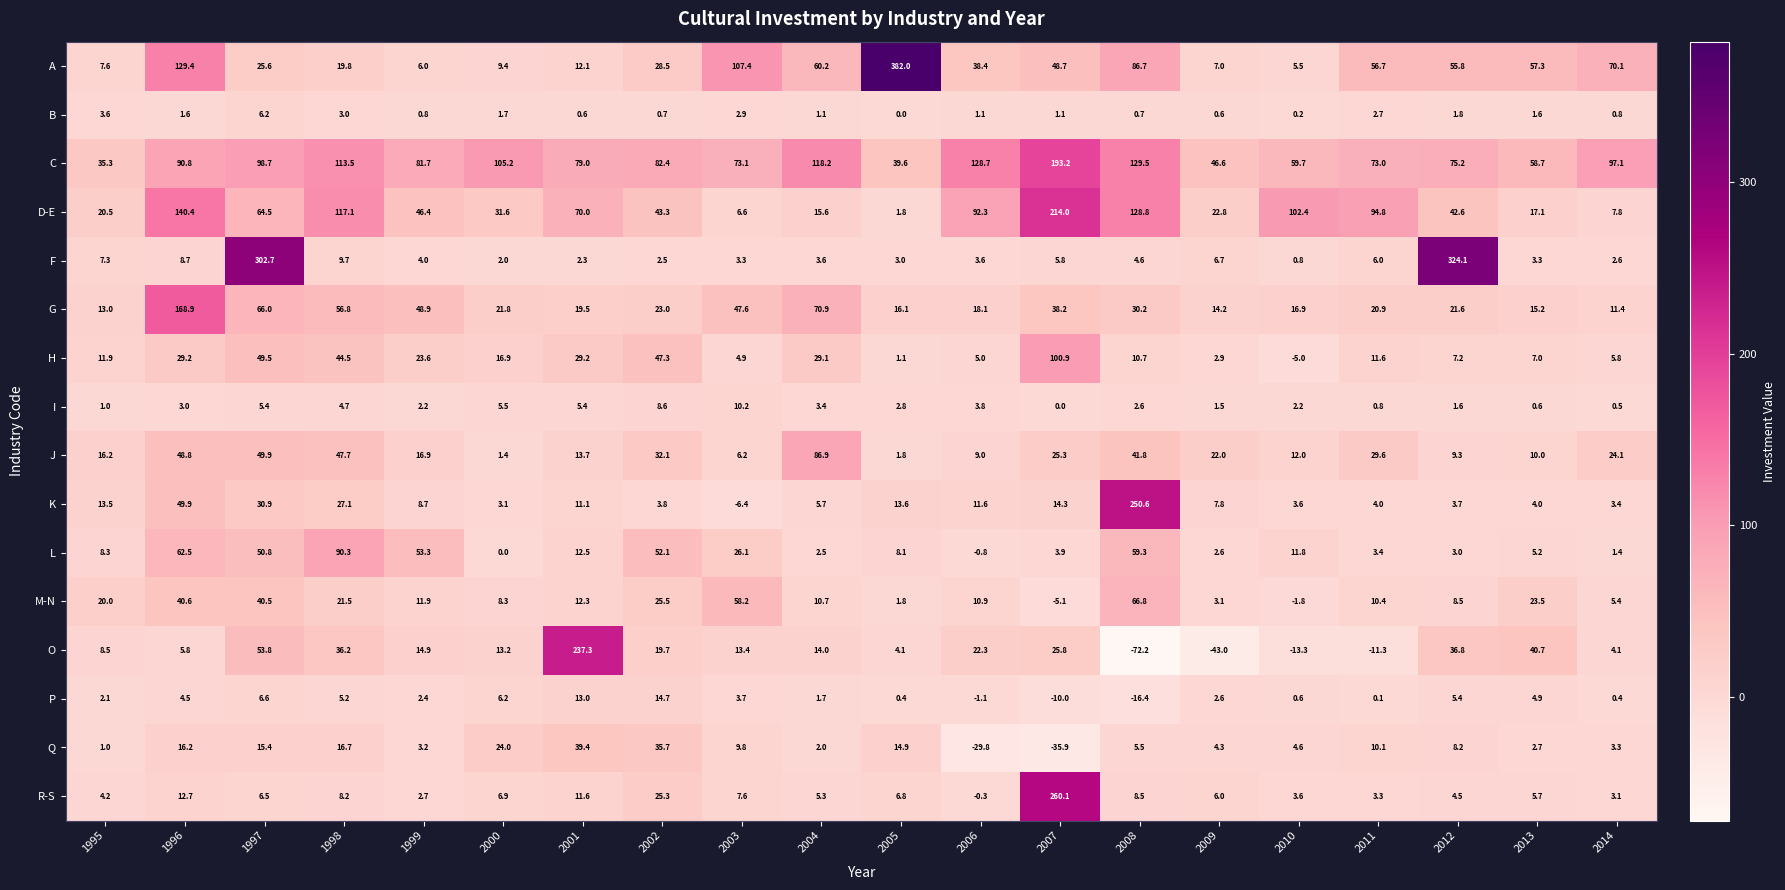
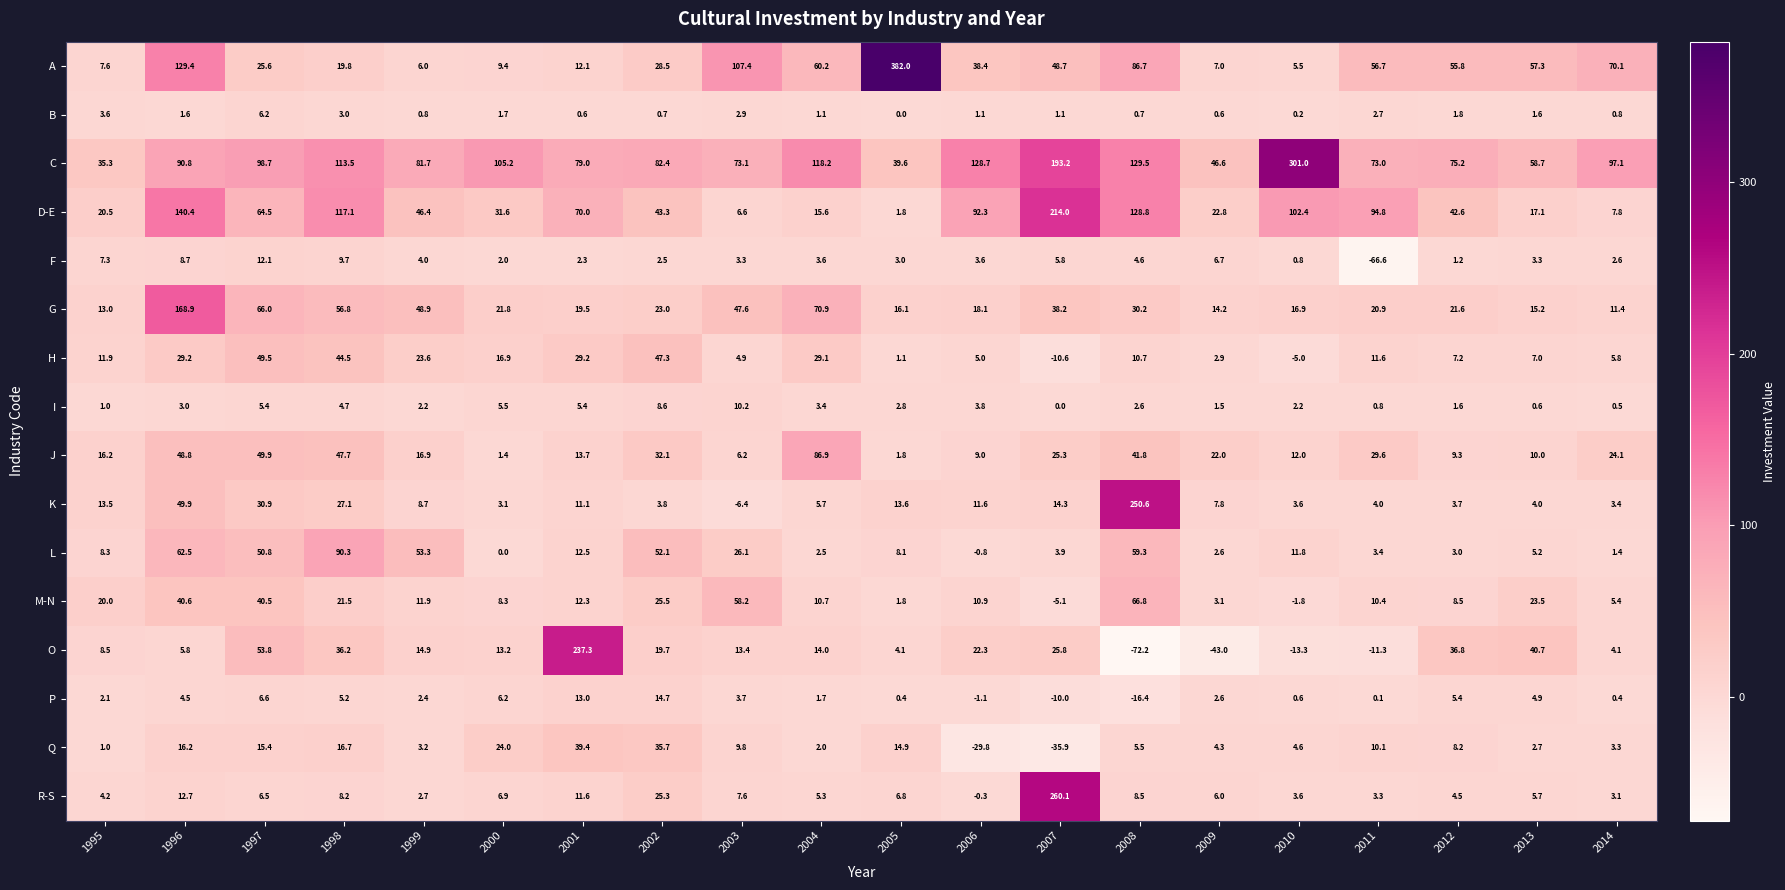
  {
    "C": {
      "1995": 35.3,
      "1996": 90.8,
      "1997": 98.7,
      "1998": 113.5,
      "1999": 81.7,
      "2000": 105.2,
      "2001": 79.0,
      "2002": 82.4,
      "2003": 73.1,
      "2004": 118.2,
      "2005": 39.6,
      "2006": 128.7,
      "2007": 193.2,
      "2008": 129.5,
      "2009": 46.6,
-     "2010": 59.7,
+     "2010": 301.0,
      "2011": 73.0,
      "2012": 75.2,
      "2013": 58.7,
      "2014": 97.1
    },
    "F": {
      "1995": 7.3,
      "1996": 8.7,
-     "1997": 302.7,
+     "1997": 12.1,
      "1998": 9.7,
      "1999": 4.0,
      "2000": 2.0,
      "2001": 2.3,
      "2002": 2.5,
      "2003": 3.3,
      "2004": 3.6,
      "2005": 3.0,
      "2006": 3.6,
      "2007": 5.8,
      "2008": 4.6,
      "2009": 6.7,
      "2010": 0.8,
-     "2011": 6.0,
-     "2012": 324.1,
+     "2011": -66.6,
+     "2012": 1.2,
      "2013": 3.3,
      "2014": 2.6
    },
    "H": {
      "1995": 11.9,
      "1996": 29.2,
      "1997": 49.5,
      "1998": 44.5,
      "1999": 23.6,
      "2000": 16.9,
      "2001": 29.2,
      "2002": 47.3,
      "2003": 4.9,
      "2004": 29.1,
      "2005": 1.1,
      "2006": 5.0,
-     "2007": 100.9,
+     "2007": -10.6,
      "2008": 10.7,
      "2009": 2.9,
      "2010": -5.0,
      "2011": 11.6,
      "2012": 7.2,
      "2013": 7.0,
      "2014": 5.8
    }
  }
